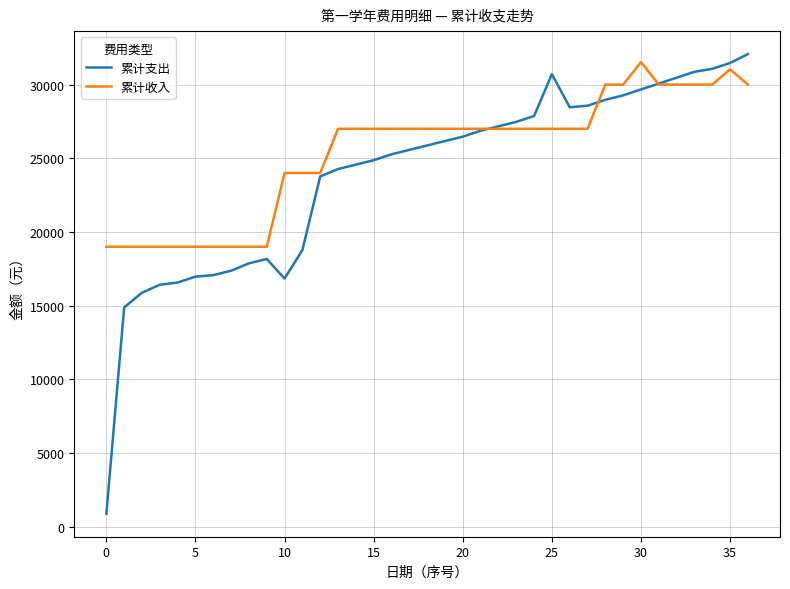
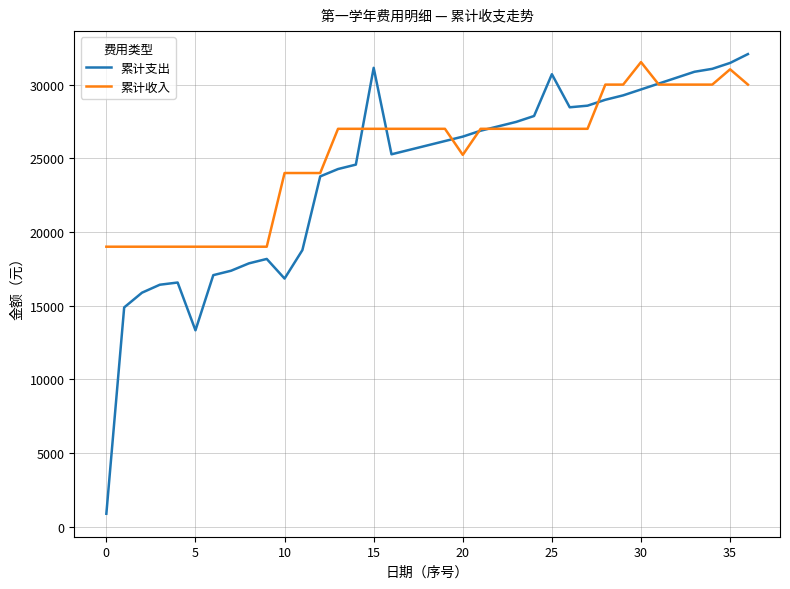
  {
    "累计支出": {
      "0": 900,
-     "5": 17000,
+     "5": 13300,
      "10": 16800,
-     "15": 24900,
+     "15": 31100,
      "20": 26500,
      "25": 30700,
      "30": 29700,
      "35": 31500
    },
    "累计收入": {
      "0": 19000,
      "5": 19000,
      "10": 24000,
      "15": 27000,
-     "20": 27000,
+     "20": 25200,
      "25": 27000,
      "30": 31500,
      "35": 31000
    }
  }
